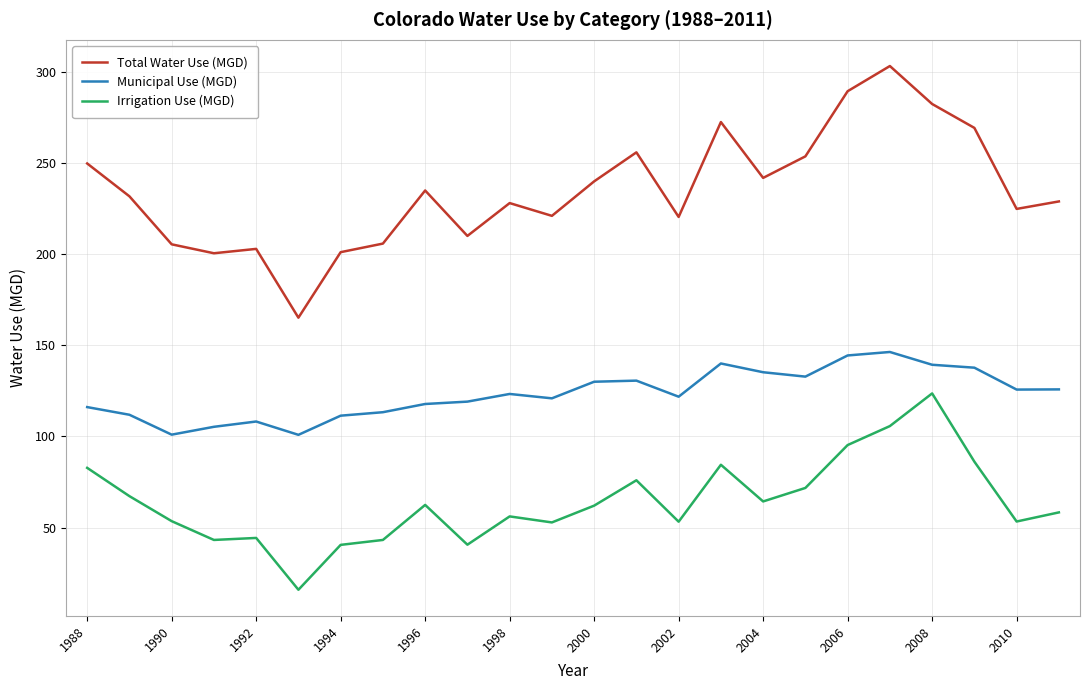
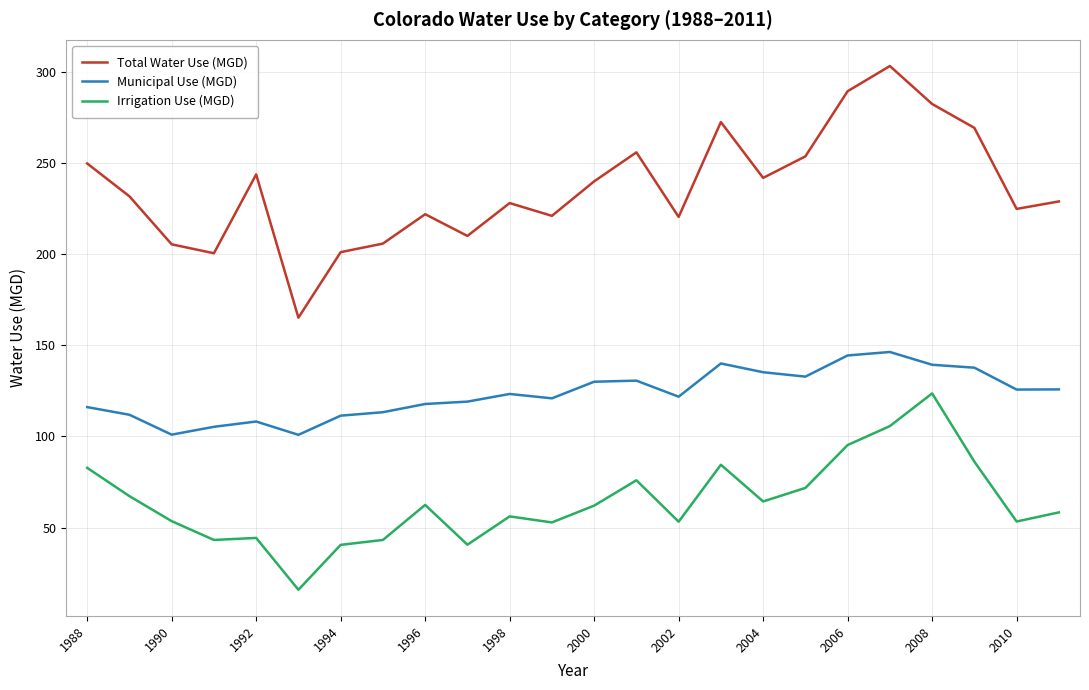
  {
    "Total Water Use (MGD)": {
      "1988": 250,
      "1990": 205,
-     "1992": 203,
+     "1992": 244,
      "1994": 201,
-     "1996": 235,
+     "1996": 222,
      "1998": 228,
      "2000": 240,
      "2002": 220,
      "2004": 242,
      "2006": 289,
      "2008": 282,
      "2010": 225
    },
    "Municipal Use (MGD)": {
      "1988": 116,
      "1990": 101,
      "1992": 108,
      "1994": 111,
      "1996": 118,
      "1998": 123,
      "2000": 130,
      "2002": 122,
      "2004": 135,
      "2006": 144,
      "2008": 139,
      "2010": 126
    },
    "Irrigation Use (MGD)": {
      "1988": 83,
      "1990": 54,
      "1992": 44,
      "1994": 41,
      "1996": 63,
      "1998": 56,
      "2000": 62,
      "2002": 53,
      "2004": 64,
      "2006": 95,
      "2008": 124,
      "2010": 53
    }
  }
